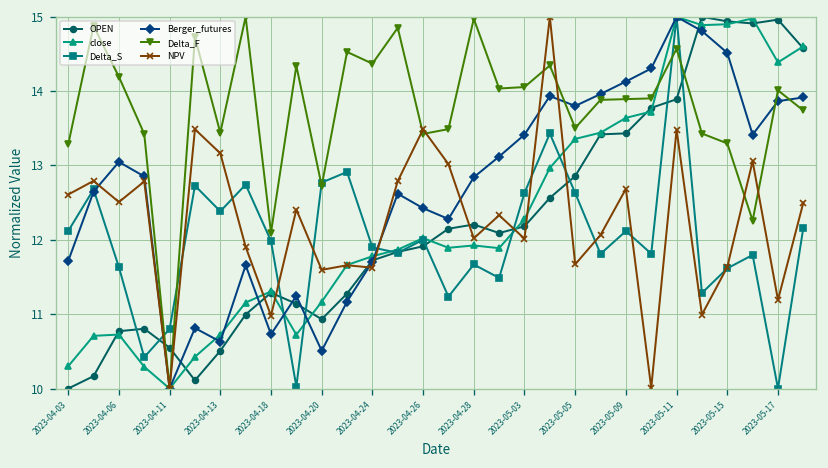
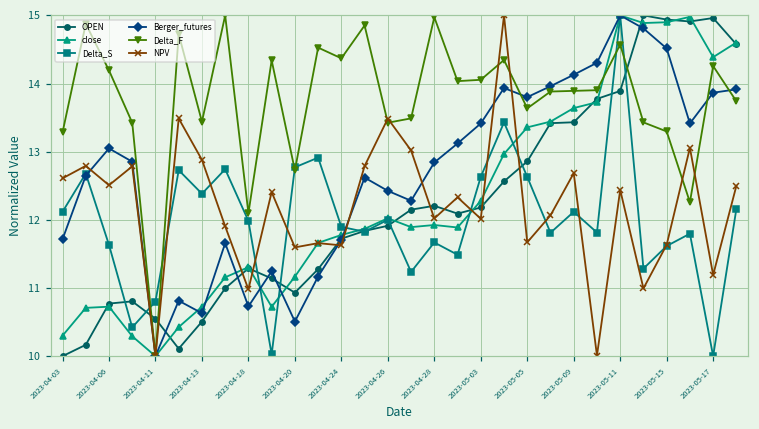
  {
    "Delta_F": {
      "2023-04-03": 13.3,
      "2023-04-06": 14.2,
      "2023-04-13": 13.4,
      "2023-04-18": 12.1,
      "2023-04-20": 12.7,
      "2023-04-24": 14.4,
      "2023-04-26": 13.4,
      "2023-04-28": 15.0,
      "2023-05-03": 14.1,
-     "2023-05-05": 13.5,
+     "2023-05-05": 13.6,
      "2023-05-09": 13.9,
      "2023-05-11": 14.6,
      "2023-05-15": 13.3,
-     "2023-05-17": 14.0
+     "2023-05-17": 14.3
    },
    "NPV": {
      "2023-04-03": 12.6,
      "2023-04-06": 12.5,
-     "2023-04-13": 13.2,
+     "2023-04-13": 12.9,
      "2023-04-18": 11.0,
      "2023-04-20": 11.6,
      "2023-04-24": 11.6,
      "2023-04-26": 13.5,
      "2023-04-28": 12.0,
      "2023-05-03": 12.0,
      "2023-05-05": 11.7,
      "2023-05-09": 12.7,
-     "2023-05-11": 13.5,
+     "2023-05-11": 12.4,
      "2023-05-17": 11.2
    }
  }
